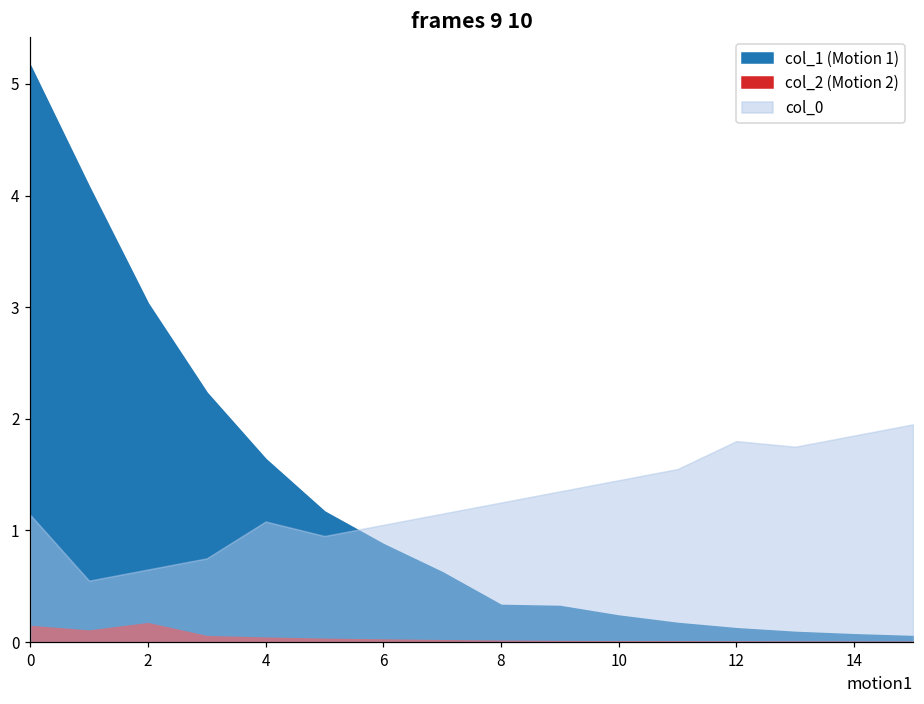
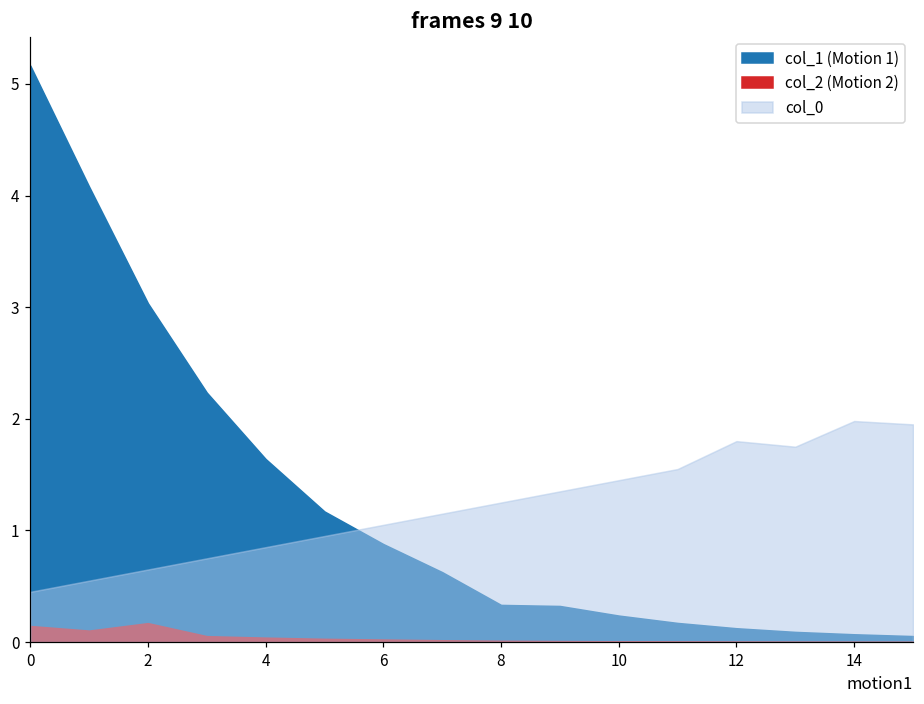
  {
    "col_1 (Motion 1)": {
      "0": 5.17,
      "2": 3.04,
      "4": 1.64,
      "6": 0.88,
      "8": 0.33,
      "10": 0.24,
      "12": 0.12,
      "14": 0.07
    },
    "col_2 (Motion 2)": {
      "0": 0.14,
      "2": 0.17,
      "4": 0.04
    },
    "col_0": {
-     "0": 1.14,
+     "0": 0.45,
      "2": 0.65,
-     "4": 1.08,
+     "4": 0.85,
      "6": 1.05,
      "8": 1.25,
      "10": 1.45,
      "12": 1.80,
-     "14": 1.85
+     "14": 1.98
    }
  }
